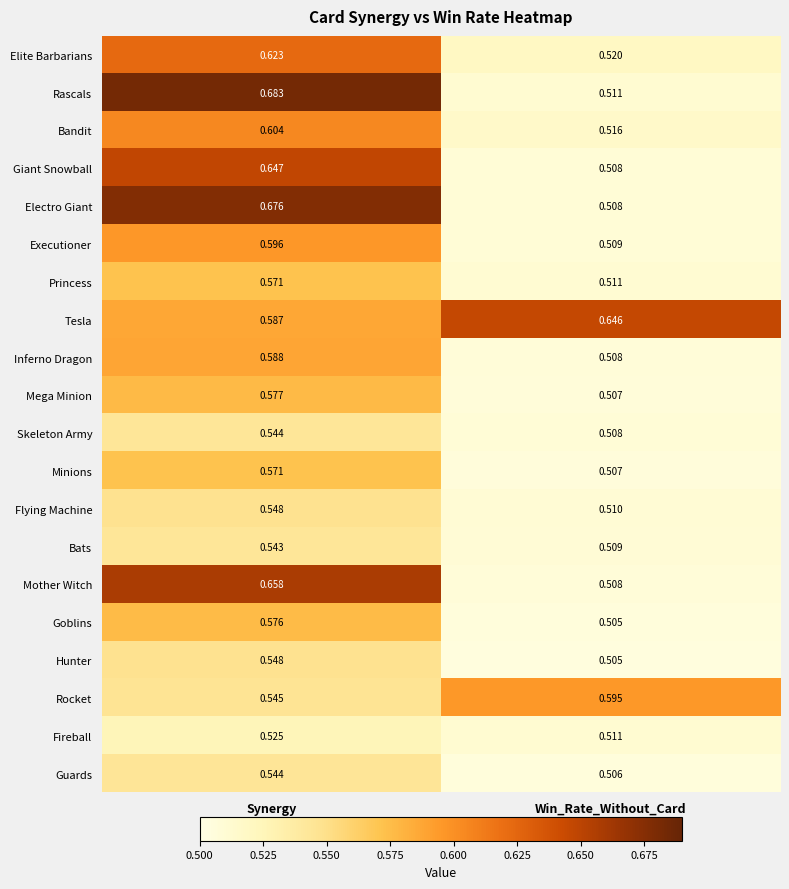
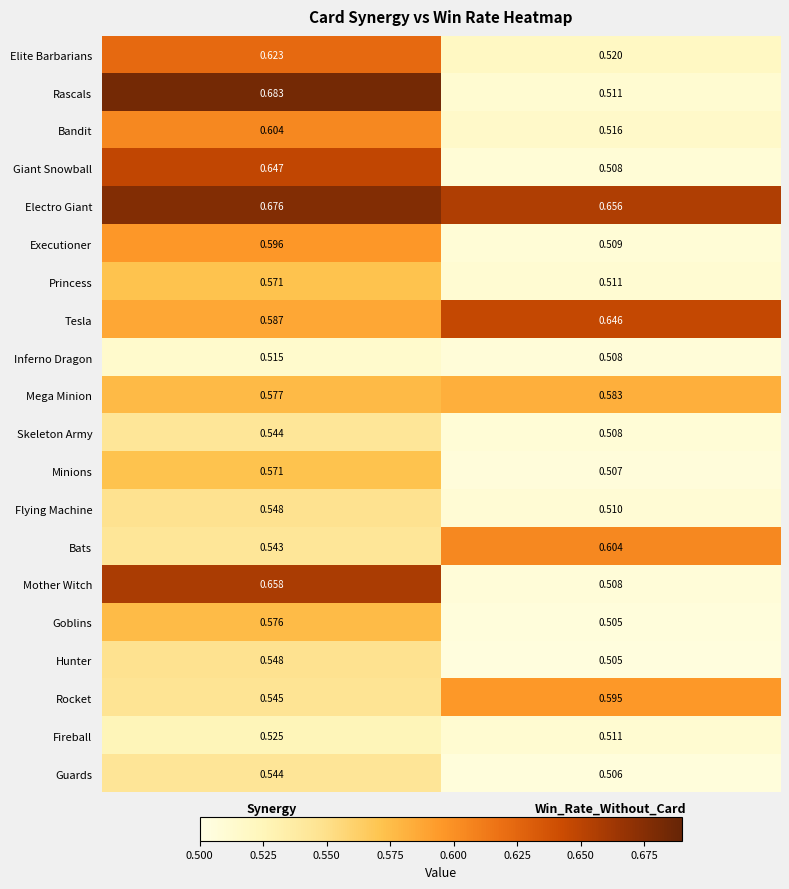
  {
    "Elite Barbarians": {
      "Synergy": 0.623,
      "Win_Rate_Without_Card": 0.520
    },
    "Rascals": {
      "Synergy": 0.683,
      "Win_Rate_Without_Card": 0.511
    },
    "Bandit": {
      "Synergy": 0.604,
      "Win_Rate_Without_Card": 0.516
    },
    "Giant Snowball": {
      "Synergy": 0.647,
      "Win_Rate_Without_Card": 0.508
    },
    "Electro Giant": {
      "Synergy": 0.676,
-     "Win_Rate_Without_Card": 0.508
+     "Win_Rate_Without_Card": 0.656
    },
    "Executioner": {
      "Synergy": 0.596,
      "Win_Rate_Without_Card": 0.509
    },
    "Princess": {
      "Synergy": 0.571,
      "Win_Rate_Without_Card": 0.511
    },
    "Tesla": {
      "Synergy": 0.587,
      "Win_Rate_Without_Card": 0.646
    },
    "Inferno Dragon": {
-     "Synergy": 0.588,
+     "Synergy": 0.515,
      "Win_Rate_Without_Card": 0.508
    },
    "Mega Minion": {
      "Synergy": 0.577,
-     "Win_Rate_Without_Card": 0.507
+     "Win_Rate_Without_Card": 0.583
    },
    "Skeleton Army": {
      "Synergy": 0.544,
      "Win_Rate_Without_Card": 0.508
    },
    "Minions": {
      "Synergy": 0.571,
      "Win_Rate_Without_Card": 0.507
    },
    "Flying Machine": {
      "Synergy": 0.548,
      "Win_Rate_Without_Card": 0.510
    },
    "Bats": {
      "Synergy": 0.543,
-     "Win_Rate_Without_Card": 0.509
+     "Win_Rate_Without_Card": 0.604
    },
    "Mother Witch": {
      "Synergy": 0.658,
      "Win_Rate_Without_Card": 0.508
    },
    "Goblins": {
      "Synergy": 0.576,
      "Win_Rate_Without_Card": 0.505
    },
    "Hunter": {
      "Synergy": 0.548,
      "Win_Rate_Without_Card": 0.505
    },
    "Rocket": {
      "Synergy": 0.545,
      "Win_Rate_Without_Card": 0.595
    },
    "Fireball": {
      "Synergy": 0.525,
      "Win_Rate_Without_Card": 0.511
    },
    "Guards": {
      "Synergy": 0.544,
      "Win_Rate_Without_Card": 0.506
    }
  }
